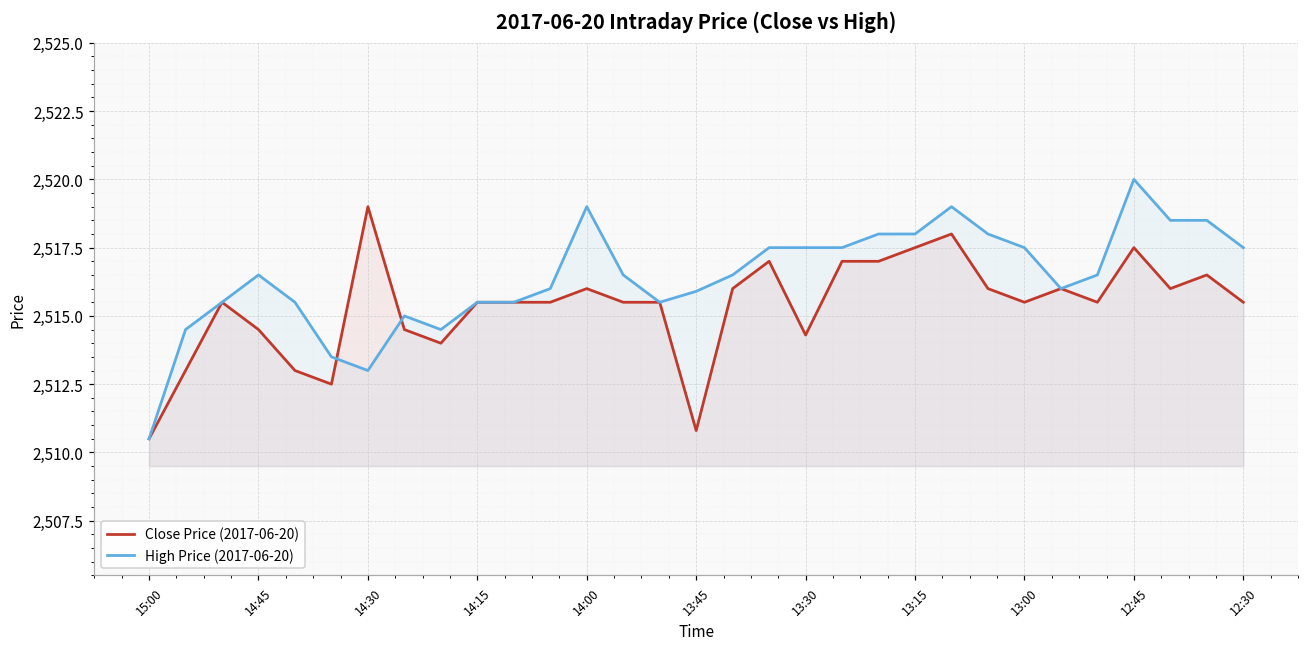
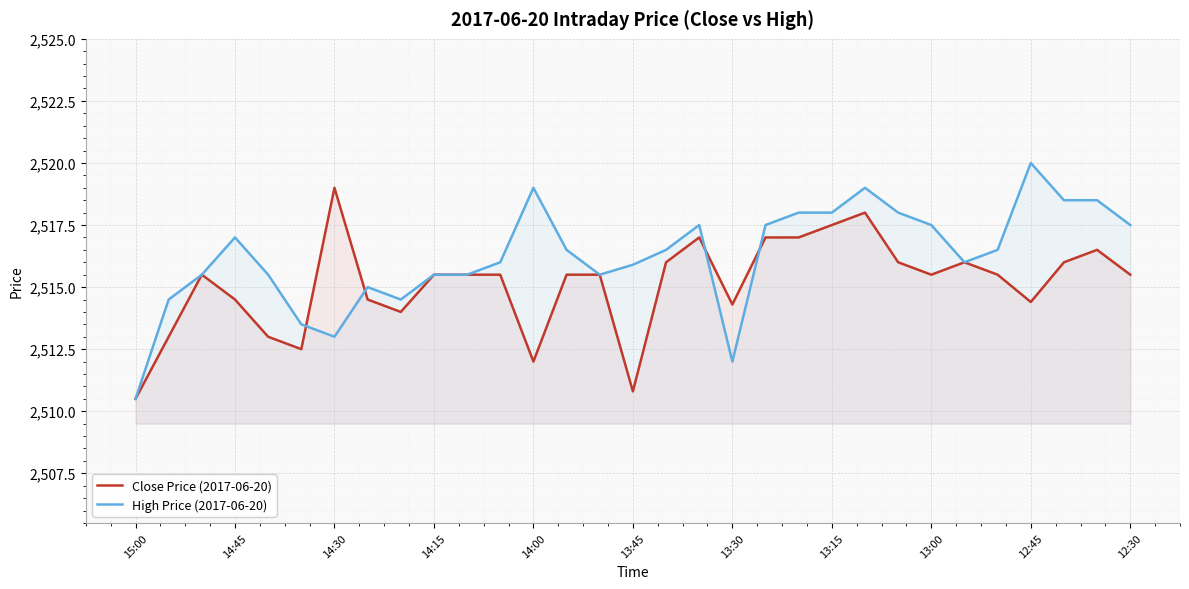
  {
    "Close Price (2017-06-20)": {
      "14:45": "2,514.5",
      "14:30": "2,519.0",
-     "14:00": "2,516",
+     "14:00": "2,512",
      "13:45": "2,510.8",
      "13:30": "2,514.3",
      "13:15": "2,517.5",
      "13:00": "2,515.5",
-     "12:45": "2,517.5",
+     "12:45": "2,514.4",
      "12:30": "2,515.5"
    },
    "High Price (2017-06-20)": {
-     "14:45": "2,516.5",
+     "14:45": "2,517.0",
      "14:30": "2,513.0",
      "14:00": "2,519.0",
      "13:45": "2,515.9",
-     "13:30": "2,517.5",
+     "13:30": "2,512.0",
      "13:15": "2,518.0",
      "13:00": "2,517.5",
      "12:45": "2,520.0",
      "12:30": "2,517.5"
    }
  }
